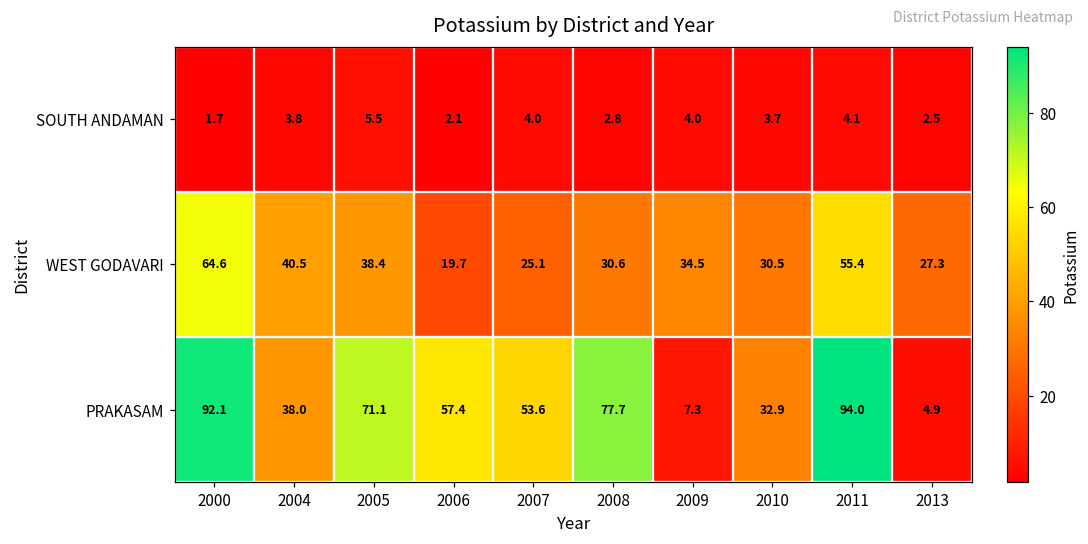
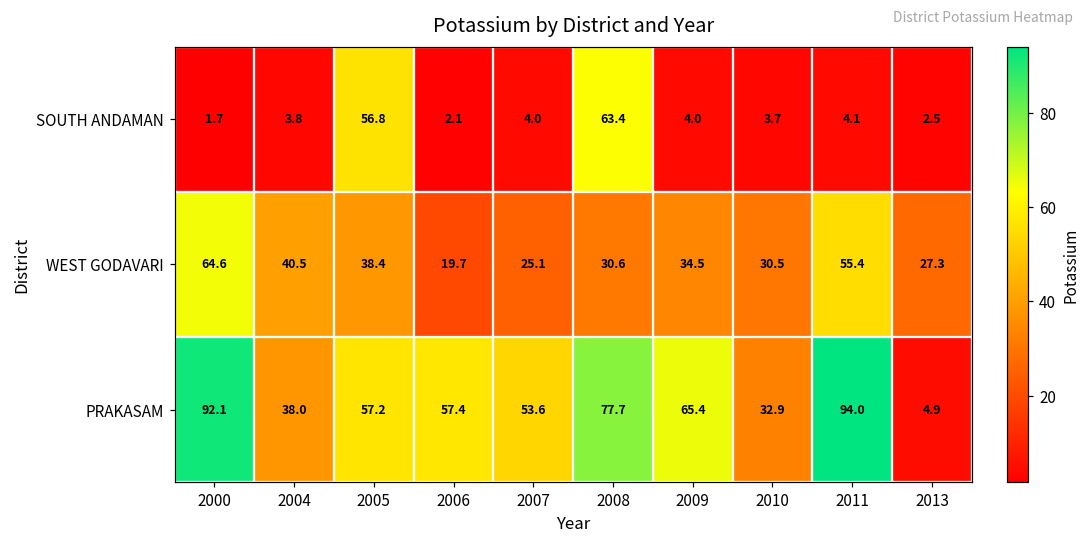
  {
    "SOUTH ANDAMAN": {
      "2000": 1.7,
      "2004": 3.8,
-     "2005": 5.5,
+     "2005": 56.8,
      "2006": 2.1,
      "2007": 4.0,
-     "2008": 2.8,
+     "2008": 63.4,
      "2009": 4.0,
      "2010": 3.7,
      "2011": 4.1,
      "2013": 2.5
    },
    "WEST GODAVARI": {
      "2000": 64.6,
      "2004": 40.5,
      "2005": 38.4,
      "2006": 19.7,
      "2007": 25.1,
      "2008": 30.6,
      "2009": 34.5,
      "2010": 30.5,
      "2011": 55.4,
      "2013": 27.3
    },
    "PRAKASAM": {
      "2000": 92.1,
      "2004": 38.0,
-     "2005": 71.1,
+     "2005": 57.2,
      "2006": 57.4,
      "2007": 53.6,
      "2008": 77.7,
-     "2009": 7.3,
+     "2009": 65.4,
      "2010": 32.9,
      "2011": 94.0,
      "2013": 4.9
    }
  }
